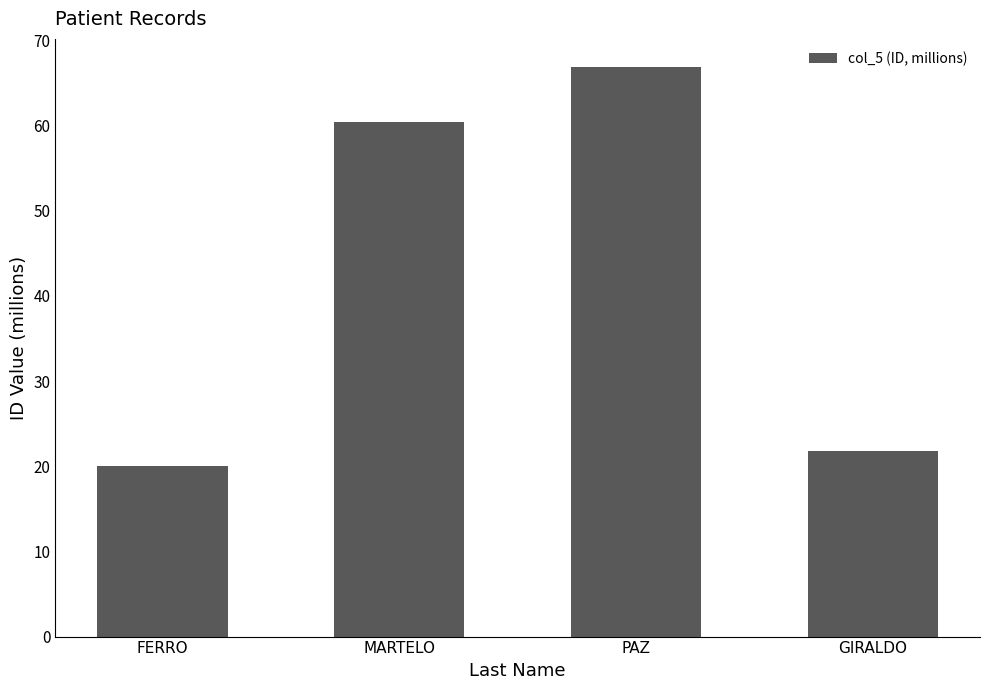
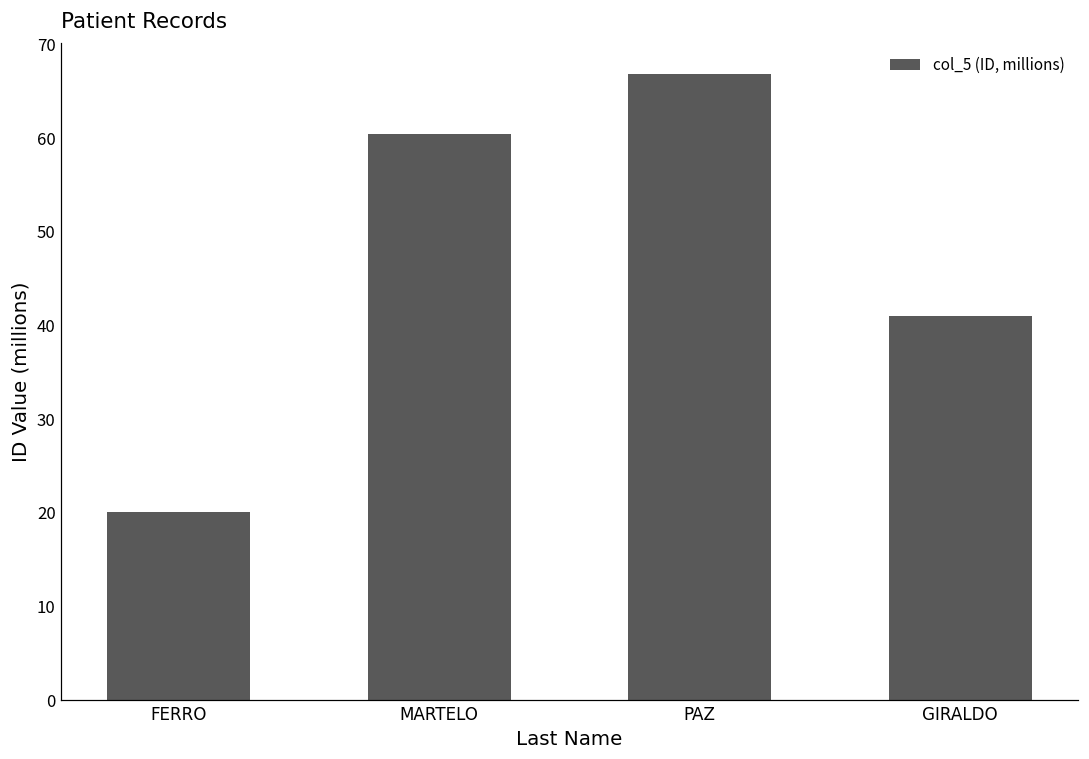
  {
    "FERRO": 20,
    "MARTELO": 60,
    "PAZ": 67,
-   "GIRALDO": 22
+   "GIRALDO": 41
  }
